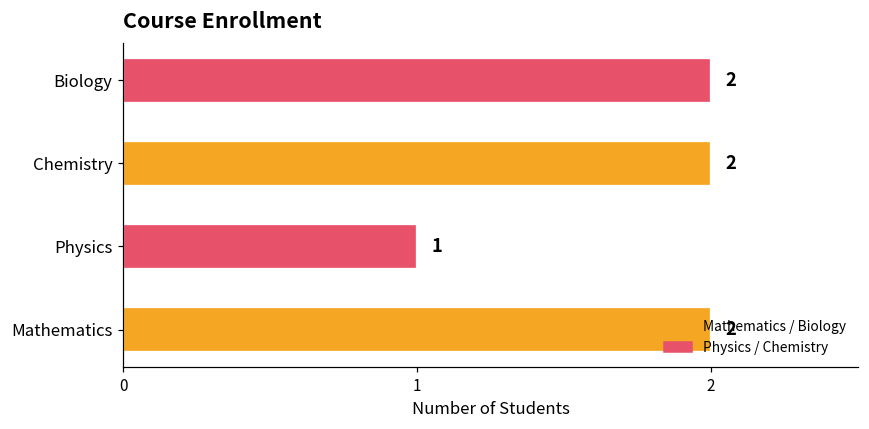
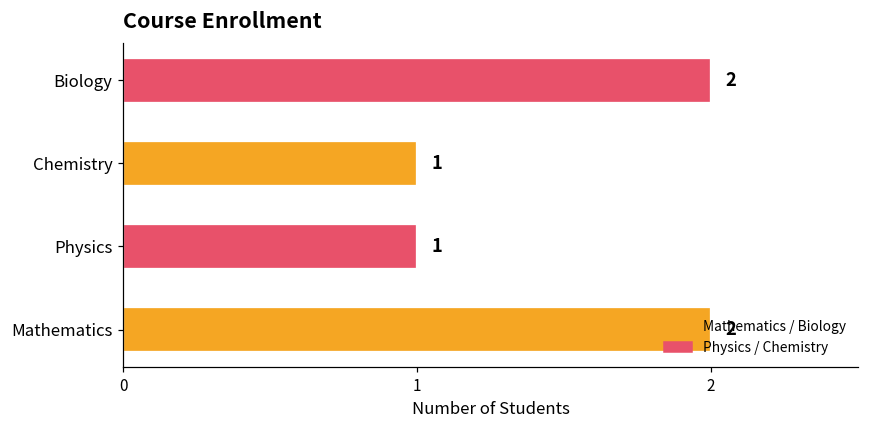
  {
    "Biology": 2,
-   "Chemistry": 2,
+   "Chemistry": 1,
    "Physics": 1,
    "Mathematics": 2
  }
